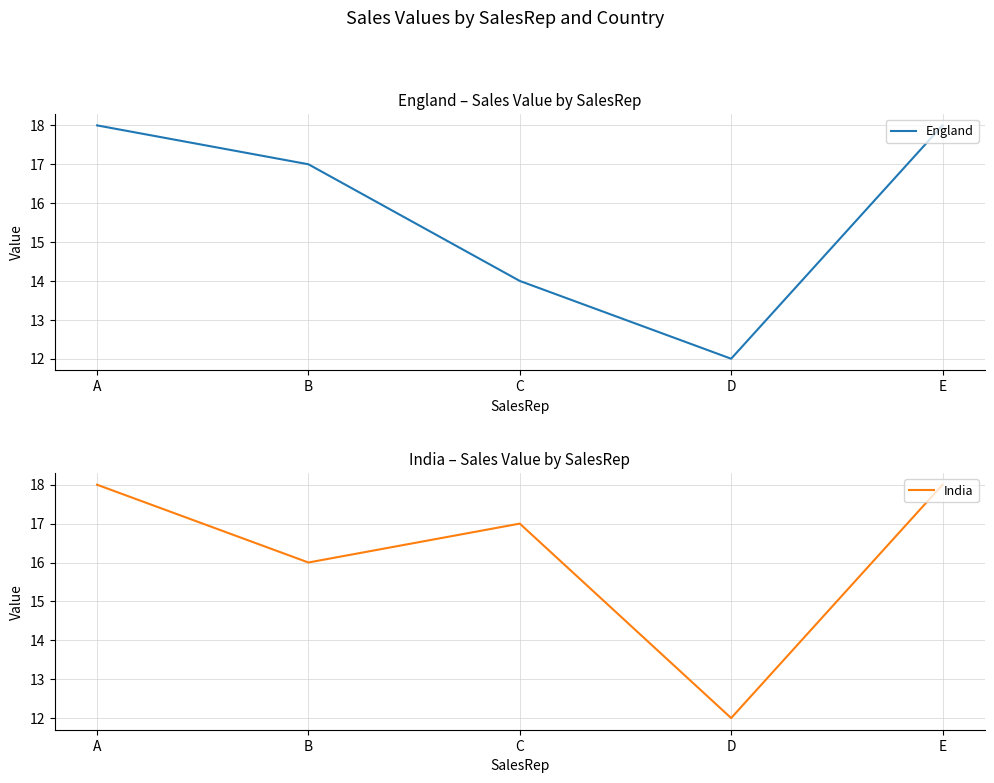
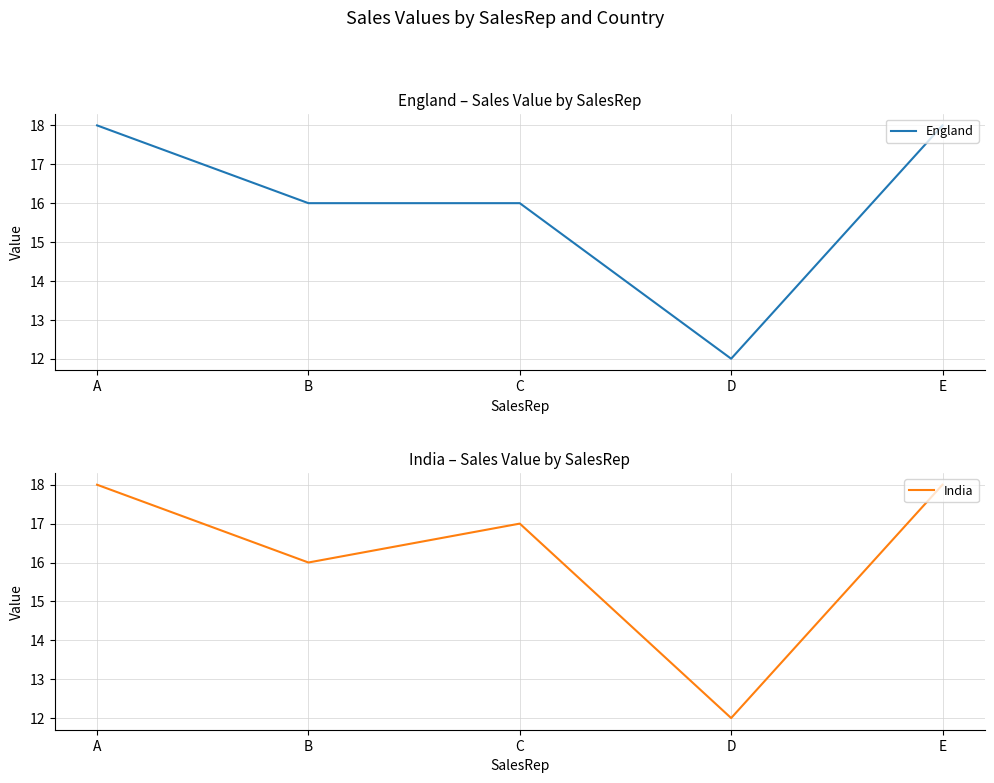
  {
    "England – Sales Value by SalesRep": {
      "A": 18,
-     "B": 17,
-     "C": 14,
+     "B": 16,
+     "C": 16,
      "D": 12
    },
    "India – Sales Value by SalesRep": {
      "A": 18.0,
      "B": 16.0,
      "C": 17.0,
      "D": 12.0
    }
  }
